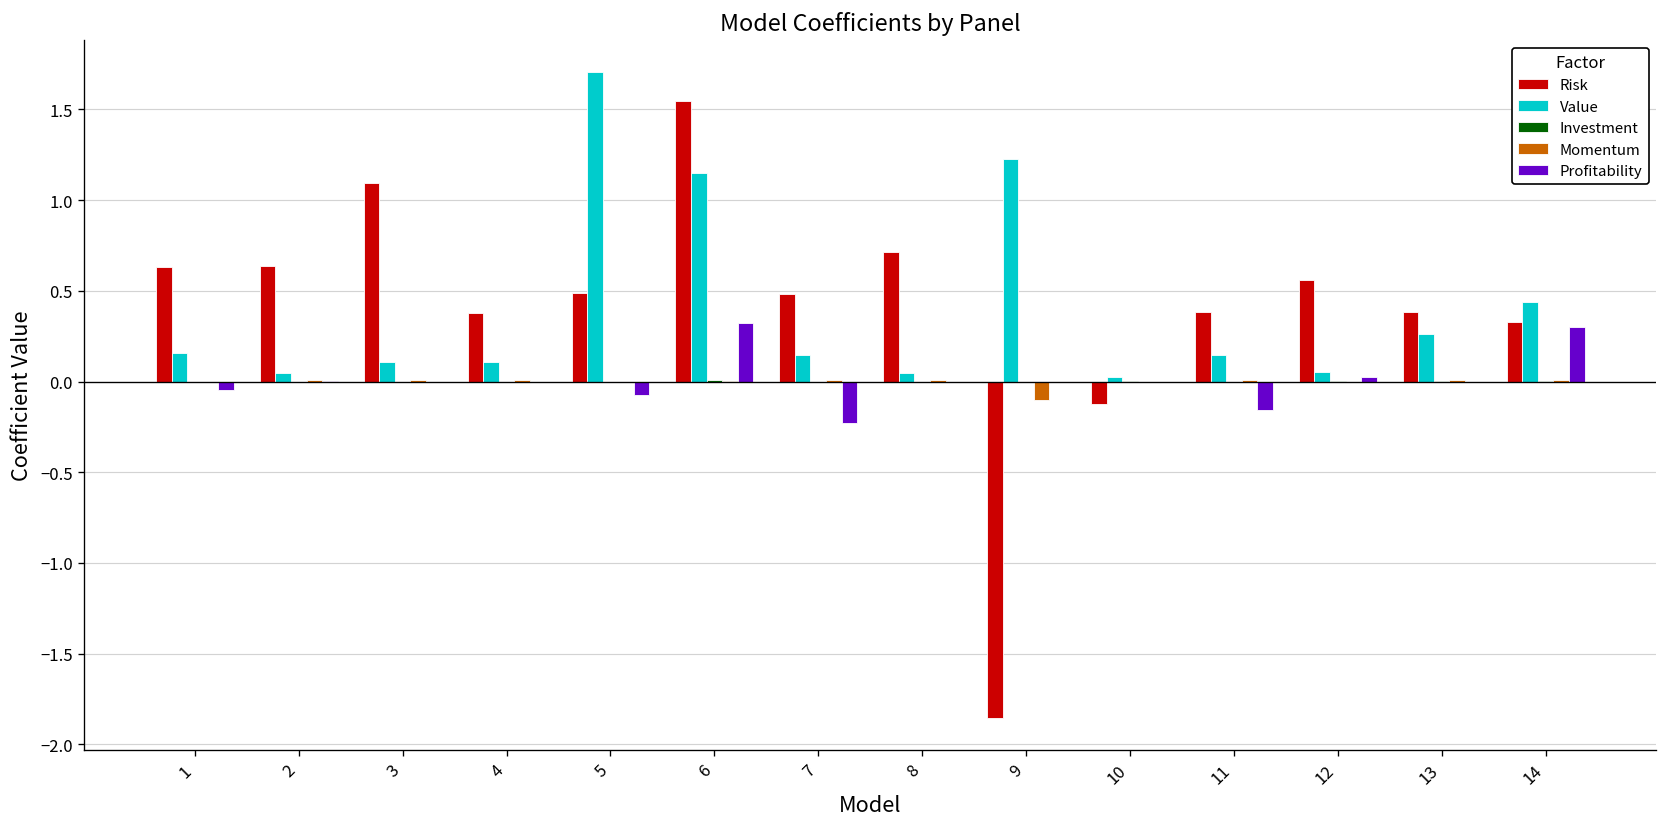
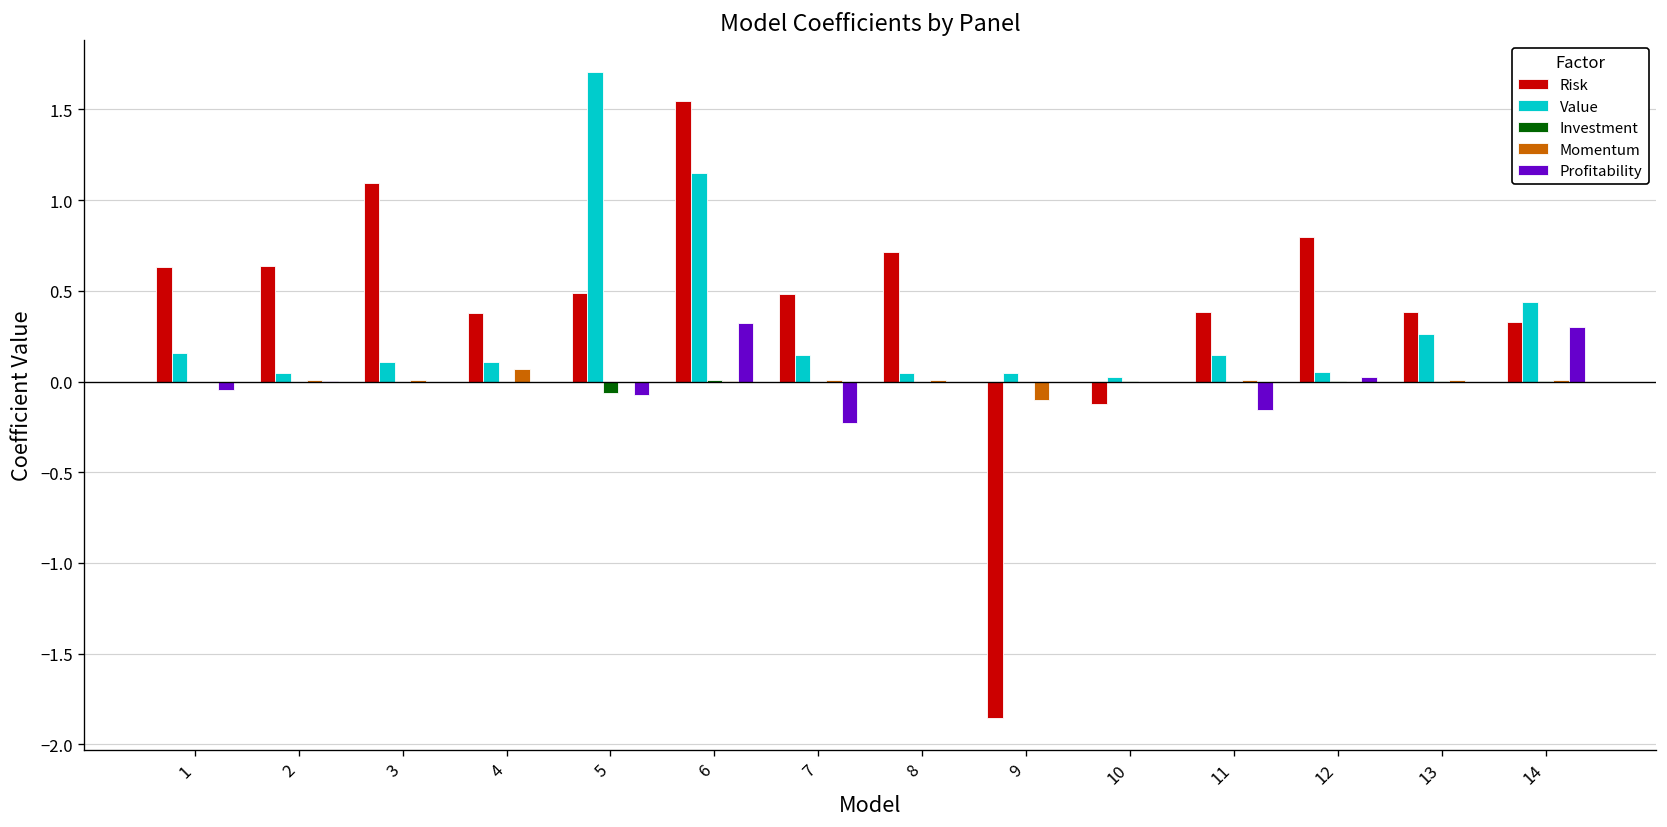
  {
    "Risk": {
      "1": 0.63,
      "2": 0.63,
      "3": 1.09,
      "4": 0.37,
      "5": 0.49,
      "6": 1.54,
      "7": 0.48,
      "8": 0.71,
      "9": -1.85,
      "10": -0.13,
      "11": 0.38,
-     "12": 0.56,
+     "12": 0.79,
      "13": 0.38,
      "14": 0.33
    },
    "Value": {
      "1": 0.16,
      "2": 0.04,
      "3": 0.11,
      "4": 0.11,
      "5": 1.70,
      "6": 1.15,
      "7": 0.15,
      "8": 0.05,
-     "9": 1.23,
+     "9": 0.05,
      "10": 0.02,
      "11": 0.15,
      "12": 0.05,
      "13": 0.26,
      "14": 0.44
    },
    "Investment": {
-     "5": 0.00
+     "5": -0.07
    },
    "Momentum": {
      "1": 0.00,
-     "4": 0.01,
+     "4": 0.07,
      "9": -0.10,
      "10": 0.00,
      "12": 0.00
    },
    "Profitability": {
      "1": -0.05,
      "5": -0.07,
      "6": 0.32,
      "7": -0.23,
      "8": 0.00,
      "9": 0.00,
      "10": 0.00,
      "11": -0.15,
      "12": 0.03,
      "13": 0.00,
      "14": 0.30
    }
  }
